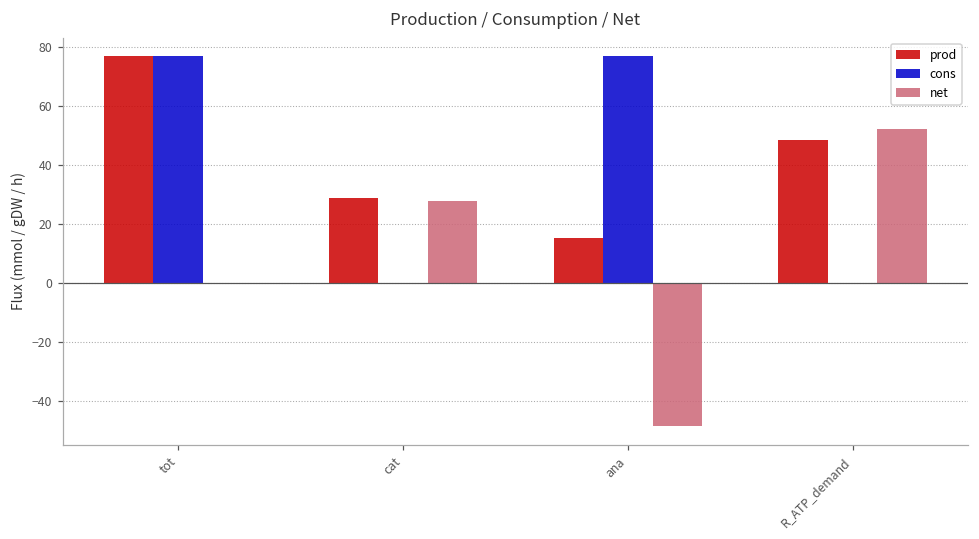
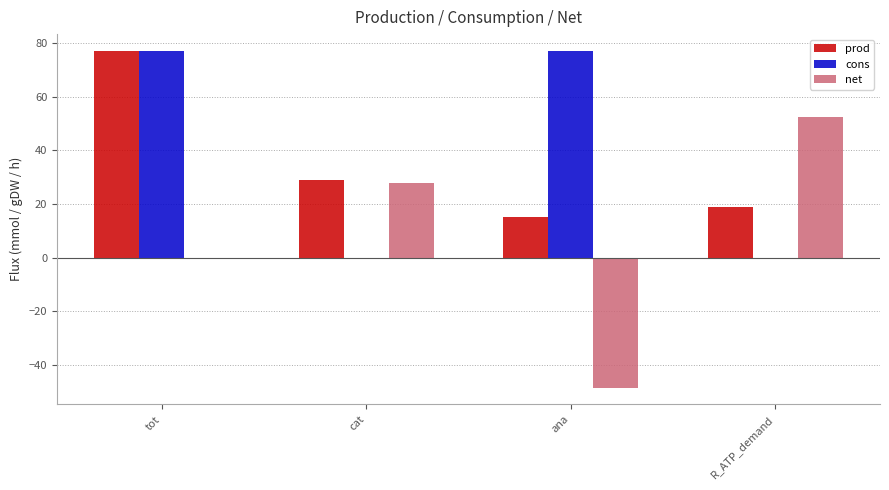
  {
    "prod": {
      "tot": 77,
      "cat": 29,
      "ana": 15,
-     "R_ATP_demand": 48
+     "R_ATP_demand": 19
    },
    "cons": {
      "tot": 77,
      "ana": 77
    },
    "net": {
      "cat": 28,
      "ana": -48,
      "R_ATP_demand": 52
    }
  }
